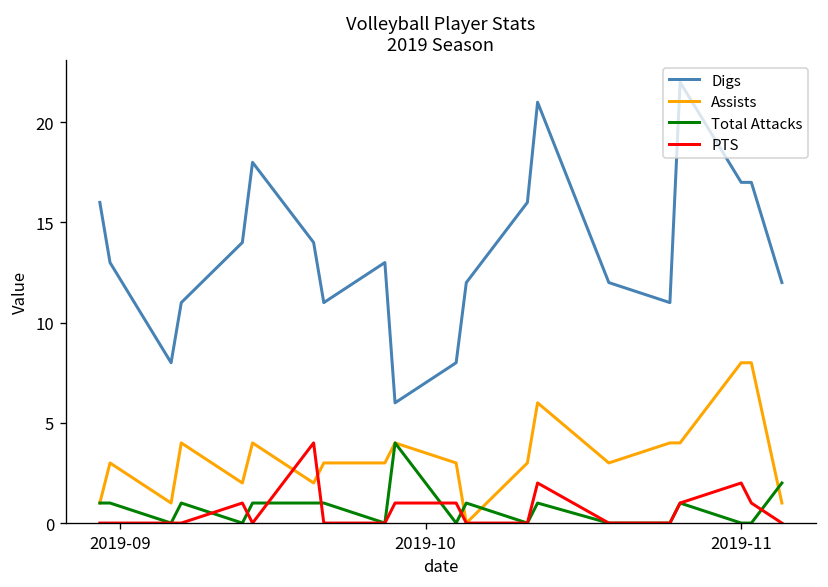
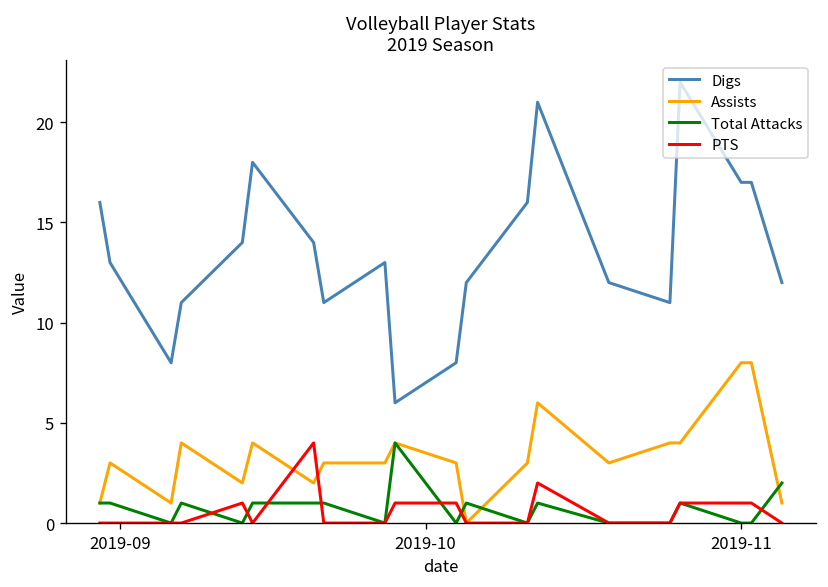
  {
    "Digs": {
      "2019-11": 17
    },
    "Assists": {
      "2019-11": 8
    },
    "Total Attacks": {
      "2019-11": 0
    },
    "PTS": {
-     "2019-11": 2
+     "2019-11": 1
    }
  }
